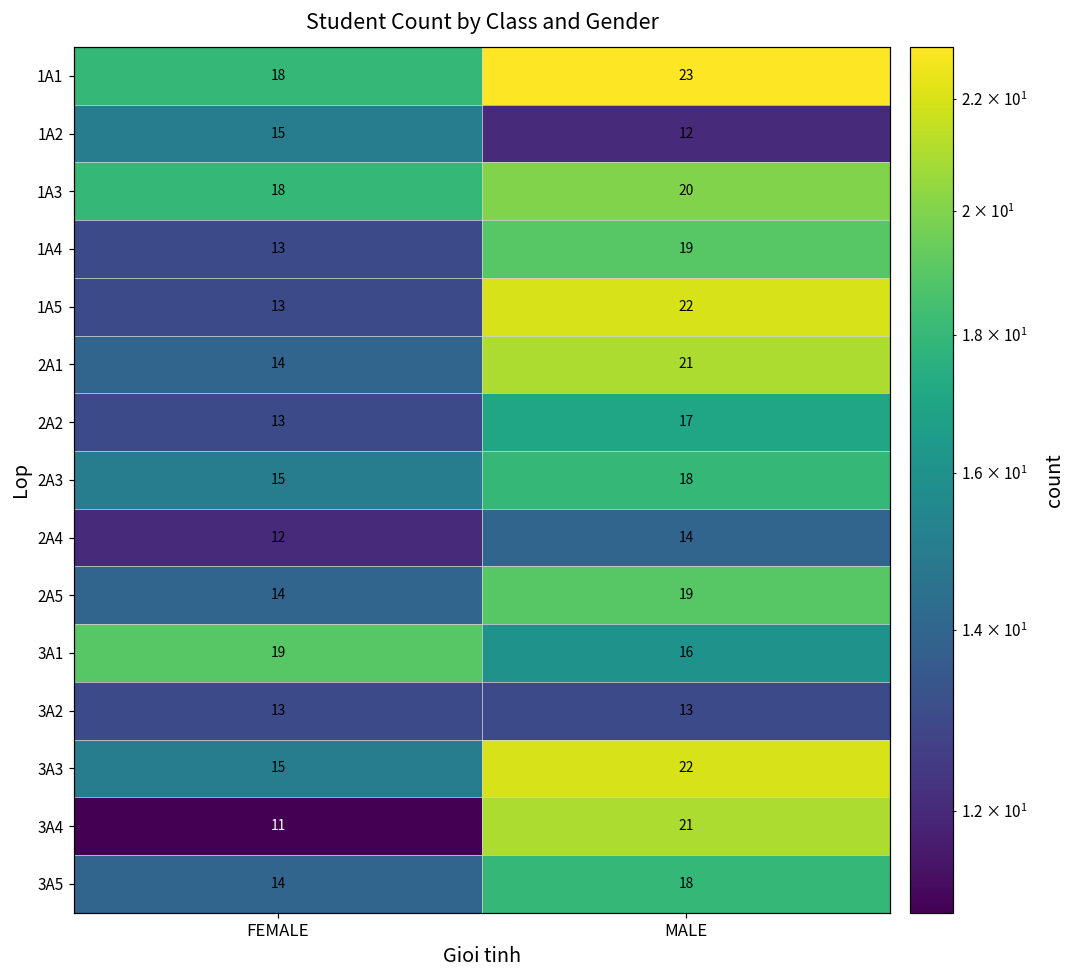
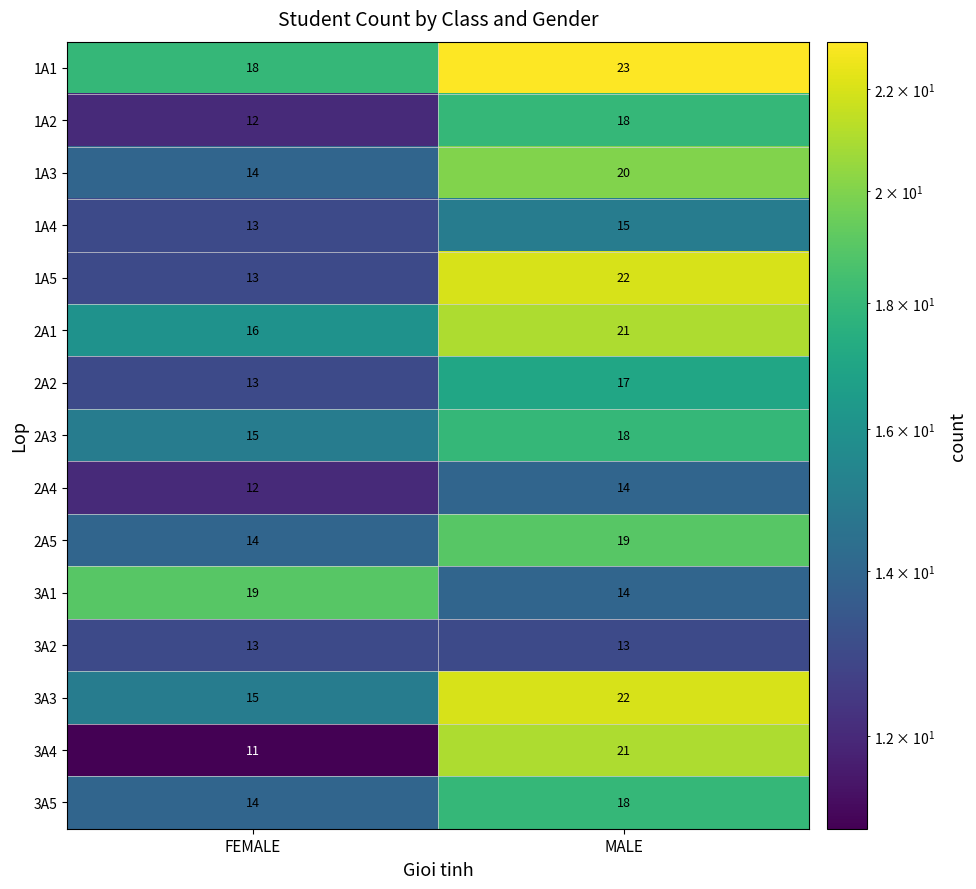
  {
    "1A1": {
      "FEMALE": 18,
      "MALE": 23
    },
    "1A2": {
-     "FEMALE": 15,
-     "MALE": 12
+     "FEMALE": 12,
+     "MALE": 18
    },
    "1A3": {
-     "FEMALE": 18,
+     "FEMALE": 14,
      "MALE": 20
    },
    "1A4": {
      "FEMALE": 13,
-     "MALE": 19
+     "MALE": 15
    },
    "1A5": {
      "FEMALE": 13,
      "MALE": 22
    },
    "2A1": {
-     "FEMALE": 14,
+     "FEMALE": 16,
      "MALE": 21
    },
    "2A2": {
      "FEMALE": 13,
      "MALE": 17
    },
    "2A3": {
      "FEMALE": 15,
      "MALE": 18
    },
    "2A4": {
      "FEMALE": 12,
      "MALE": 14
    },
    "2A5": {
      "FEMALE": 14,
      "MALE": 19
    },
    "3A1": {
      "FEMALE": 19,
-     "MALE": 16
+     "MALE": 14
    },
    "3A2": {
      "FEMALE": 13,
      "MALE": 13
    },
    "3A3": {
      "FEMALE": 15,
      "MALE": 22
    },
    "3A4": {
      "FEMALE": 11,
      "MALE": 21
    },
    "3A5": {
      "FEMALE": 14,
      "MALE": 18
    }
  }
